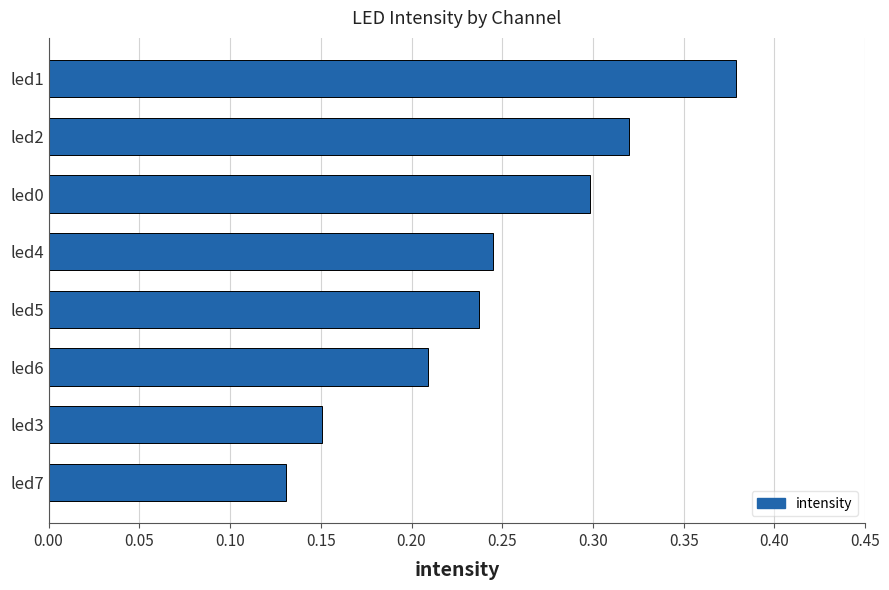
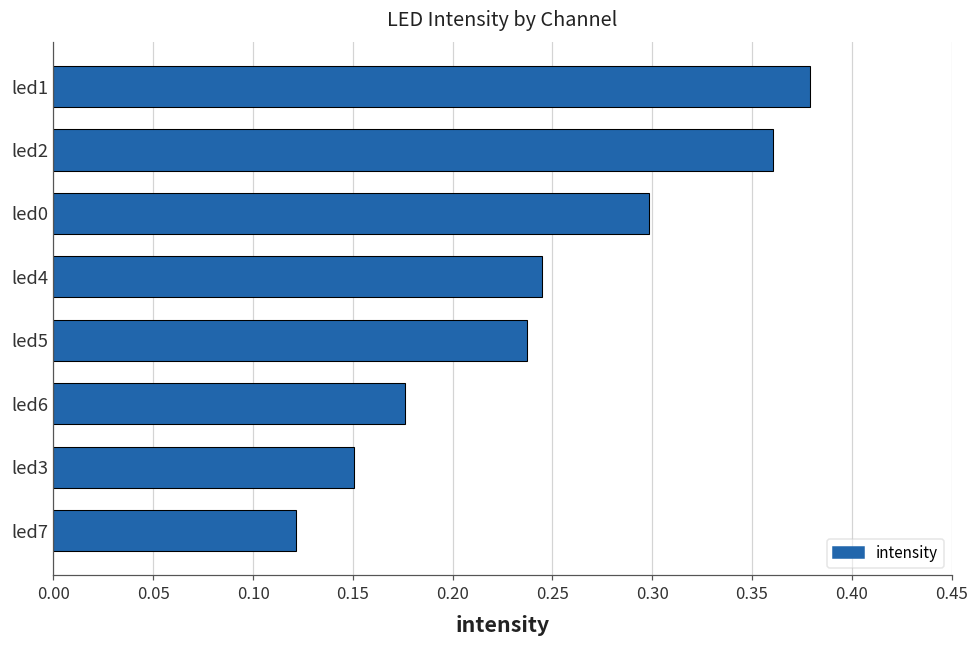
  {
    "led1": 0.379,
-   "led2": 0.320,
+   "led2": 0.360,
    "led0": 0.298,
    "led4": 0.245,
    "led5": 0.237,
-   "led6": 0.209,
+   "led6": 0.176,
    "led3": 0.150,
-   "led7": 0.131
+   "led7": 0.122
  }
